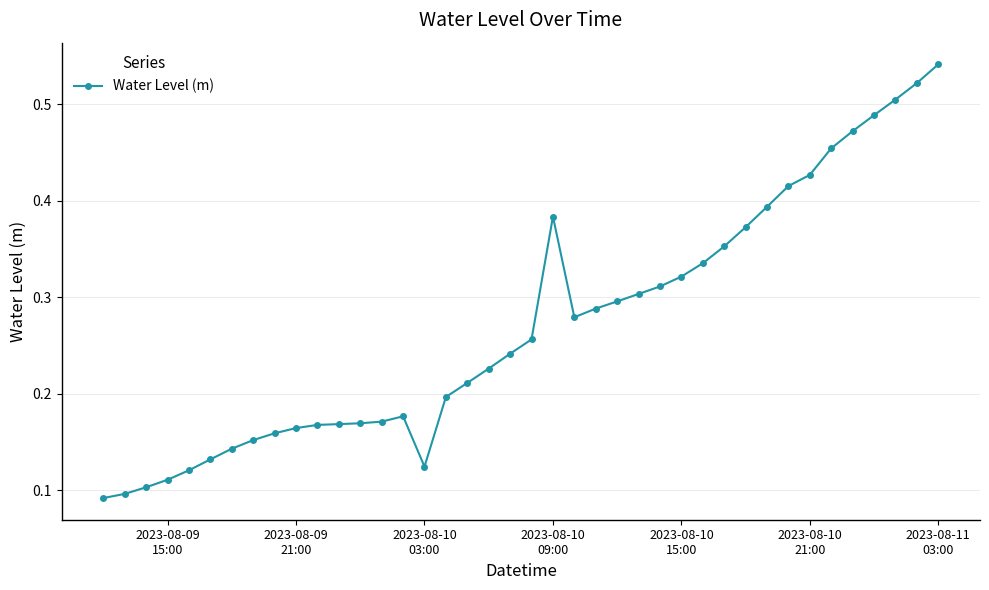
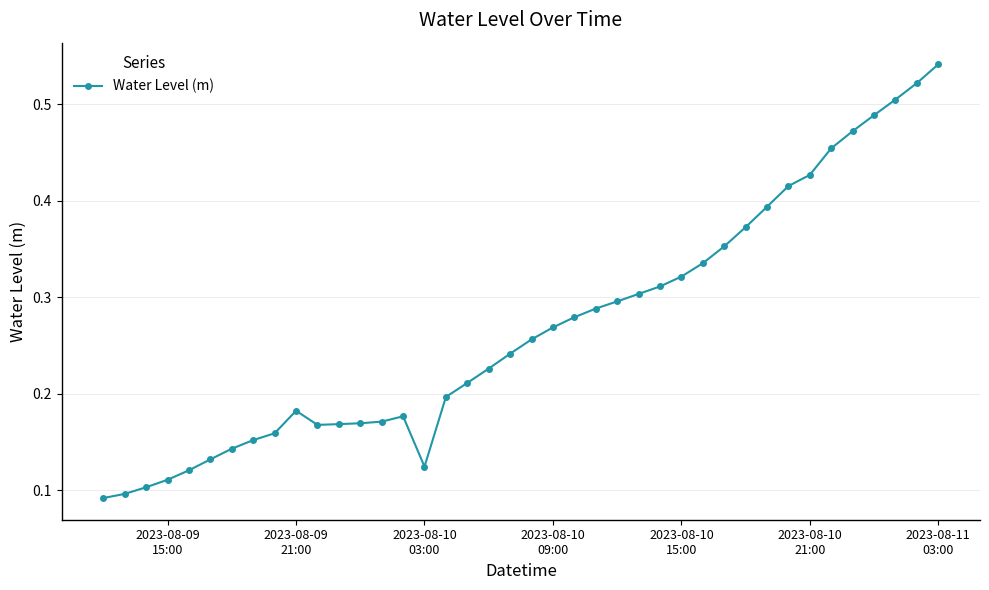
  {
    "2023-08-09 15:00": 0.11,
-   "2023-08-09 21:00": 0.16,
+   "2023-08-09 21:00": 0.18,
    "2023-08-10 03:00": 0.12,
-   "2023-08-10 09:00": 0.38,
+   "2023-08-10 09:00": 0.27,
    "2023-08-10 15:00": 0.32,
    "2023-08-10 21:00": 0.43,
    "2023-08-11 03:00": 0.54
  }
